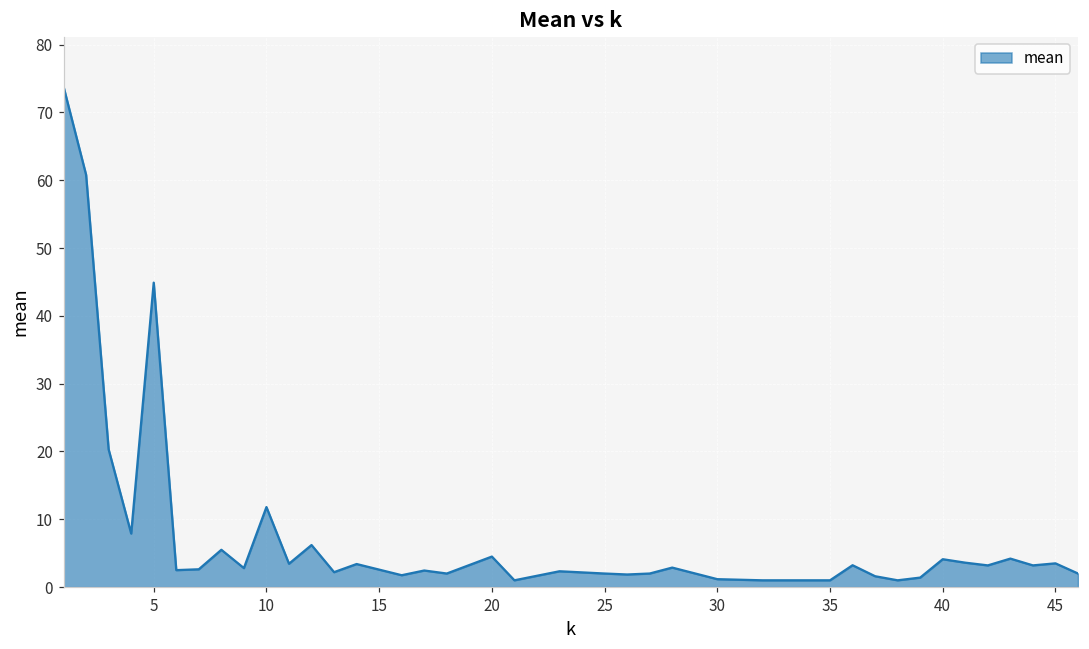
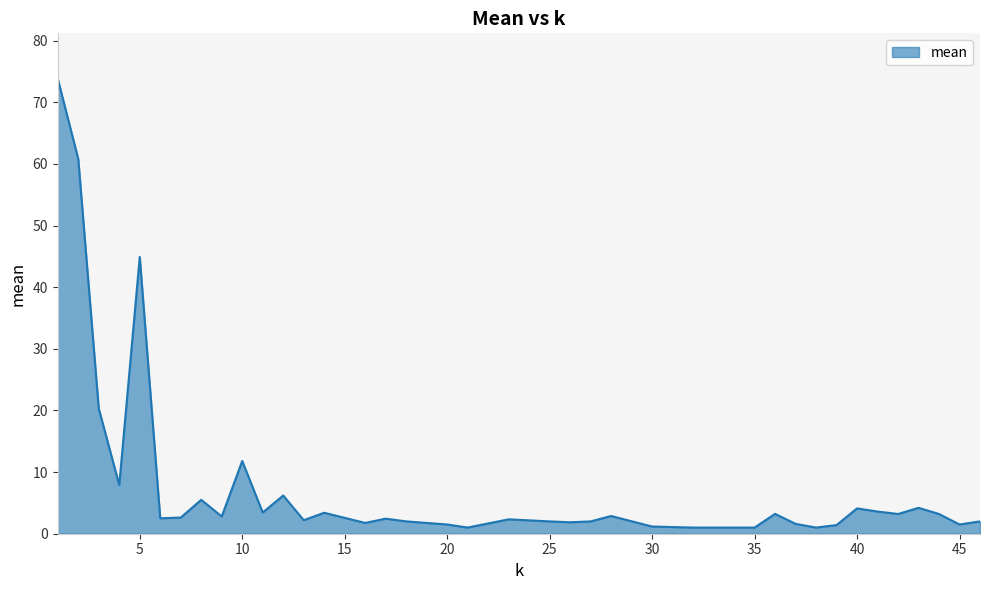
  {
    "5": 45,
    "10": 12,
-   "20": 5,
+   "20": 2,
    "25": 2,
    "30": 1,
    "35": 1,
    "40": 4,
-   "45": 4
+   "45": 2
  }
